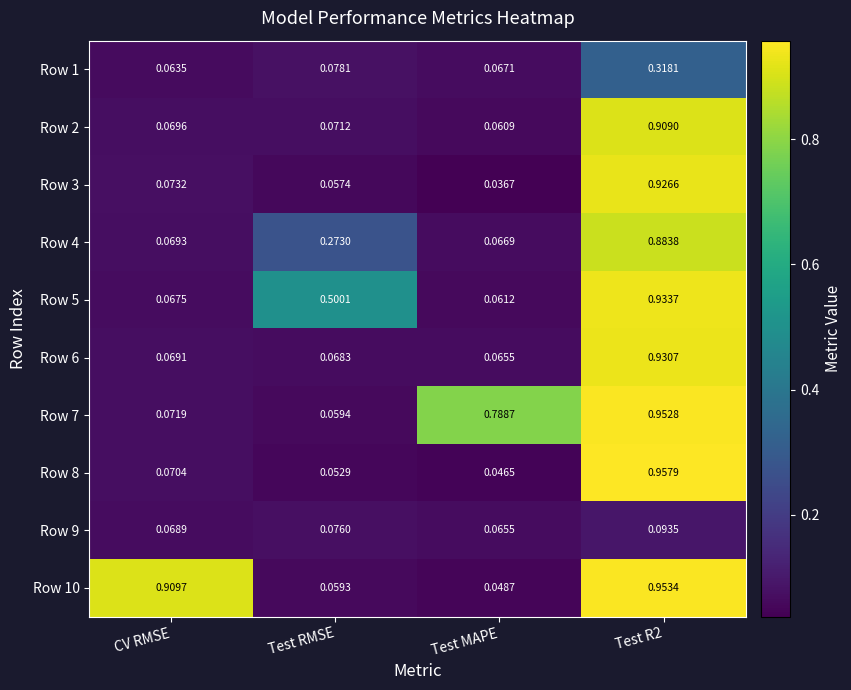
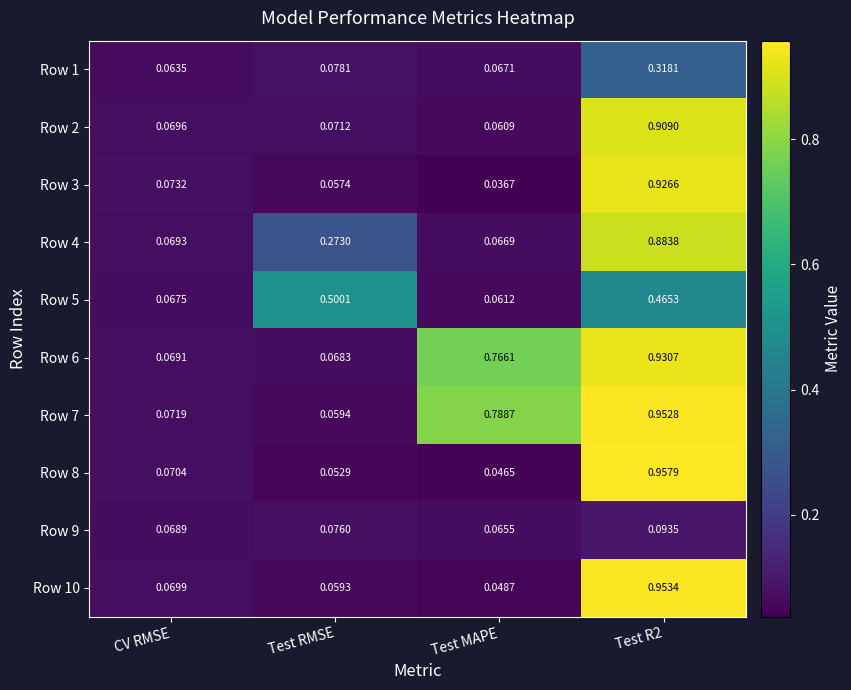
  {
    "Row 1": {
      "CV RMSE": 0.0635,
      "Test RMSE": 0.0781,
      "Test MAPE": 0.0671,
      "Test R2": 0.3181
    },
    "Row 2": {
      "CV RMSE": 0.0696,
      "Test RMSE": 0.0712,
      "Test MAPE": 0.0609,
      "Test R2": 0.9090
    },
    "Row 3": {
      "CV RMSE": 0.0732,
      "Test RMSE": 0.0574,
      "Test MAPE": 0.0367,
      "Test R2": 0.9266
    },
    "Row 4": {
      "CV RMSE": 0.0693,
      "Test RMSE": 0.2730,
      "Test MAPE": 0.0669,
      "Test R2": 0.8838
    },
    "Row 5": {
      "CV RMSE": 0.0675,
      "Test RMSE": 0.5001,
      "Test MAPE": 0.0612,
-     "Test R2": 0.9337
+     "Test R2": 0.4653
    },
    "Row 6": {
      "CV RMSE": 0.0691,
      "Test RMSE": 0.0683,
-     "Test MAPE": 0.0655,
+     "Test MAPE": 0.7661,
      "Test R2": 0.9307
    },
    "Row 7": {
      "CV RMSE": 0.0719,
      "Test RMSE": 0.0594,
      "Test MAPE": 0.7887,
      "Test R2": 0.9528
    },
    "Row 8": {
      "CV RMSE": 0.0704,
      "Test RMSE": 0.0529,
      "Test MAPE": 0.0465,
      "Test R2": 0.9579
    },
    "Row 9": {
      "CV RMSE": 0.0689,
      "Test RMSE": 0.0760,
      "Test MAPE": 0.0655,
      "Test R2": 0.0935
    },
    "Row 10": {
-     "CV RMSE": 0.9097,
+     "CV RMSE": 0.0699,
      "Test RMSE": 0.0593,
      "Test MAPE": 0.0487,
      "Test R2": 0.9534
    }
  }
